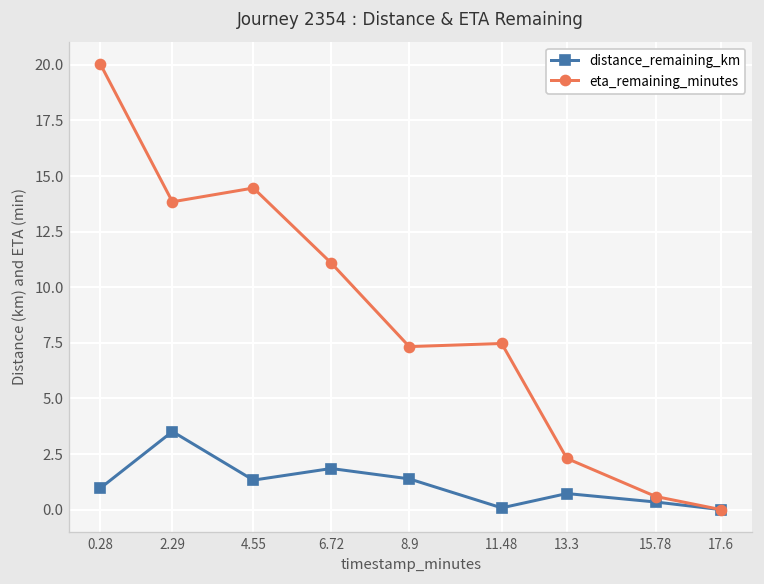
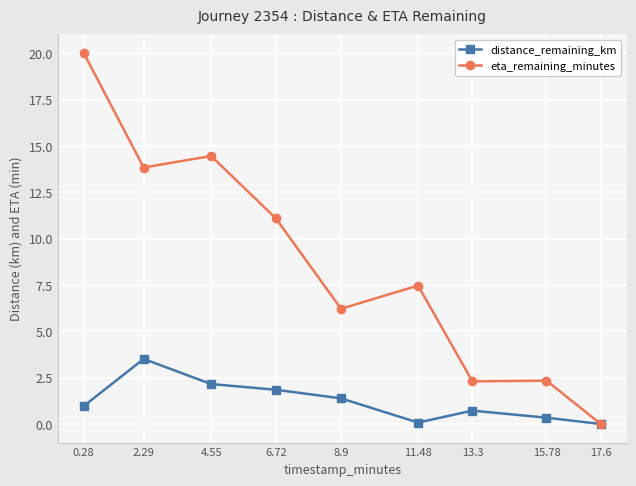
  {
    "distance_remaining_km": {
      "0.28": 1.0,
      "2.29": 3.5,
-     "4.55": 1.3,
+     "4.55": 2.2,
      "6.72": 1.8,
      "8.9": 1.4,
      "11.48": 0.1,
      "13.3": 0.7,
      "15.78": 0.3
    },
    "eta_remaining_minutes": {
      "0.28": 20.0,
      "2.29": 13.8,
      "4.55": 14.5,
      "6.72": 11.1,
-     "8.9": 7.3,
+     "8.9": 6.2,
      "11.48": 7.5,
      "13.3": 2.3,
-     "15.78": 0.6
+     "15.78": 2.3
    }
  }
